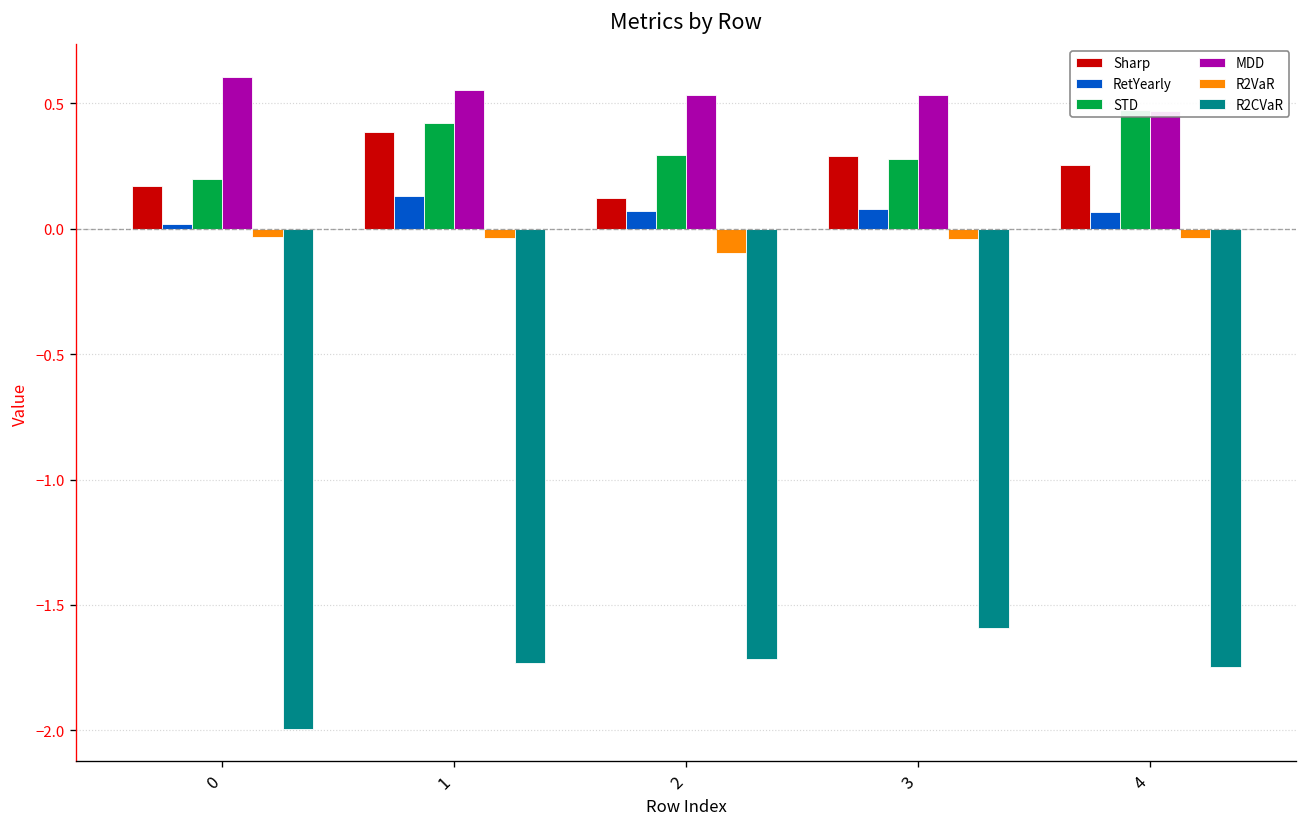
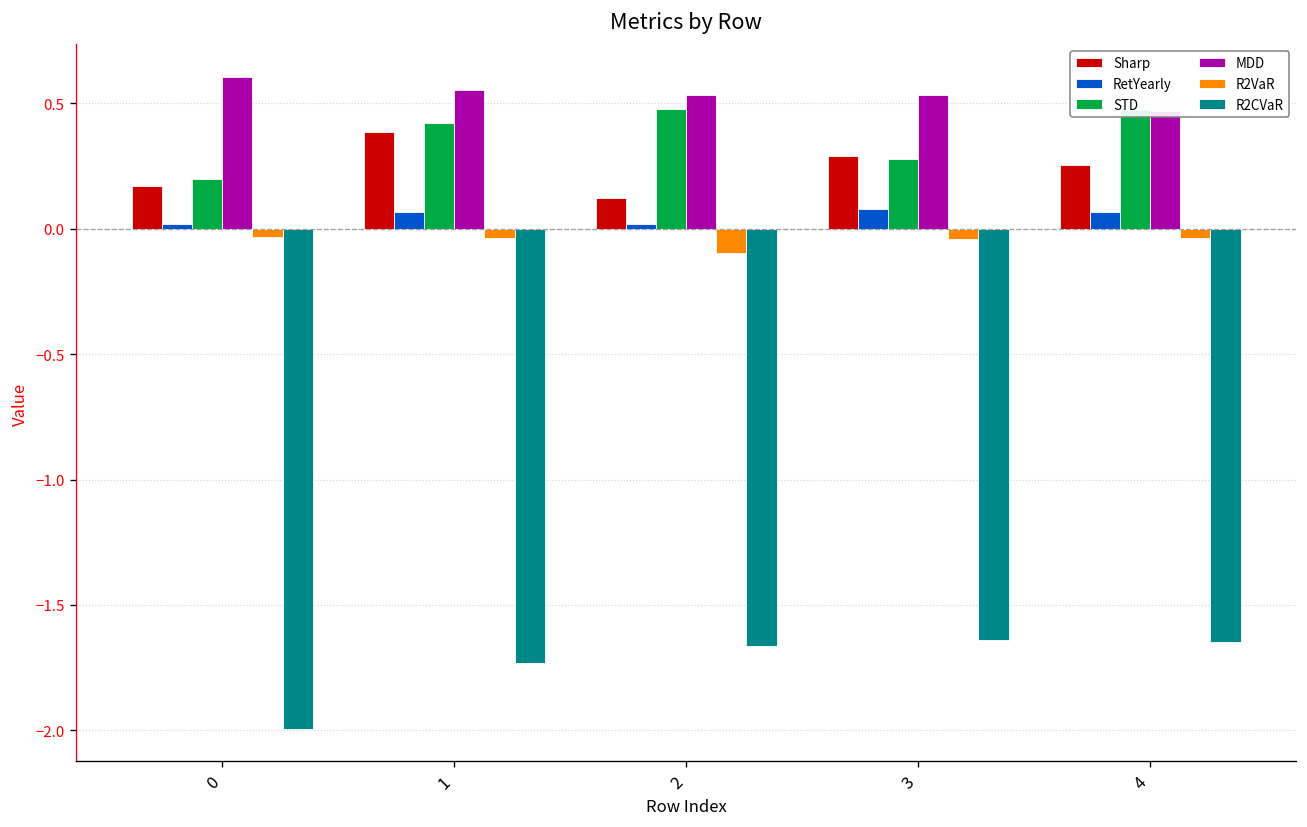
  {
    "Sharp": {
      "0": 0.17,
      "1": 0.39,
      "2": 0.12,
      "3": 0.29,
      "4": 0.25
    },
    "RetYearly": {
      "0": 0.02,
-     "1": 0.13,
-     "2": 0.07,
+     "1": 0.07,
+     "2": 0.02,
      "3": 0.08,
      "4": 0.07
    },
    "STD": {
      "0": 0.20,
      "1": 0.42,
-     "2": 0.29,
+     "2": 0.48,
      "3": 0.28
    },
    "MDD": {
      "0": 0.61,
      "1": 0.55,
      "2": 0.54,
      "3": 0.53,
      "4": 0.47
    },
    "R2VaR": {
      "0": -0.03,
      "1": -0.04,
      "2": -0.10,
      "3": -0.04,
      "4": -0.04
    },
    "R2CVaR": {
      "0": -1.99,
      "1": -1.73,
-     "2": -1.71,
-     "3": -1.59,
-     "4": -1.75
+     "2": -1.66,
+     "3": -1.64,
+     "4": -1.65
    }
  }
